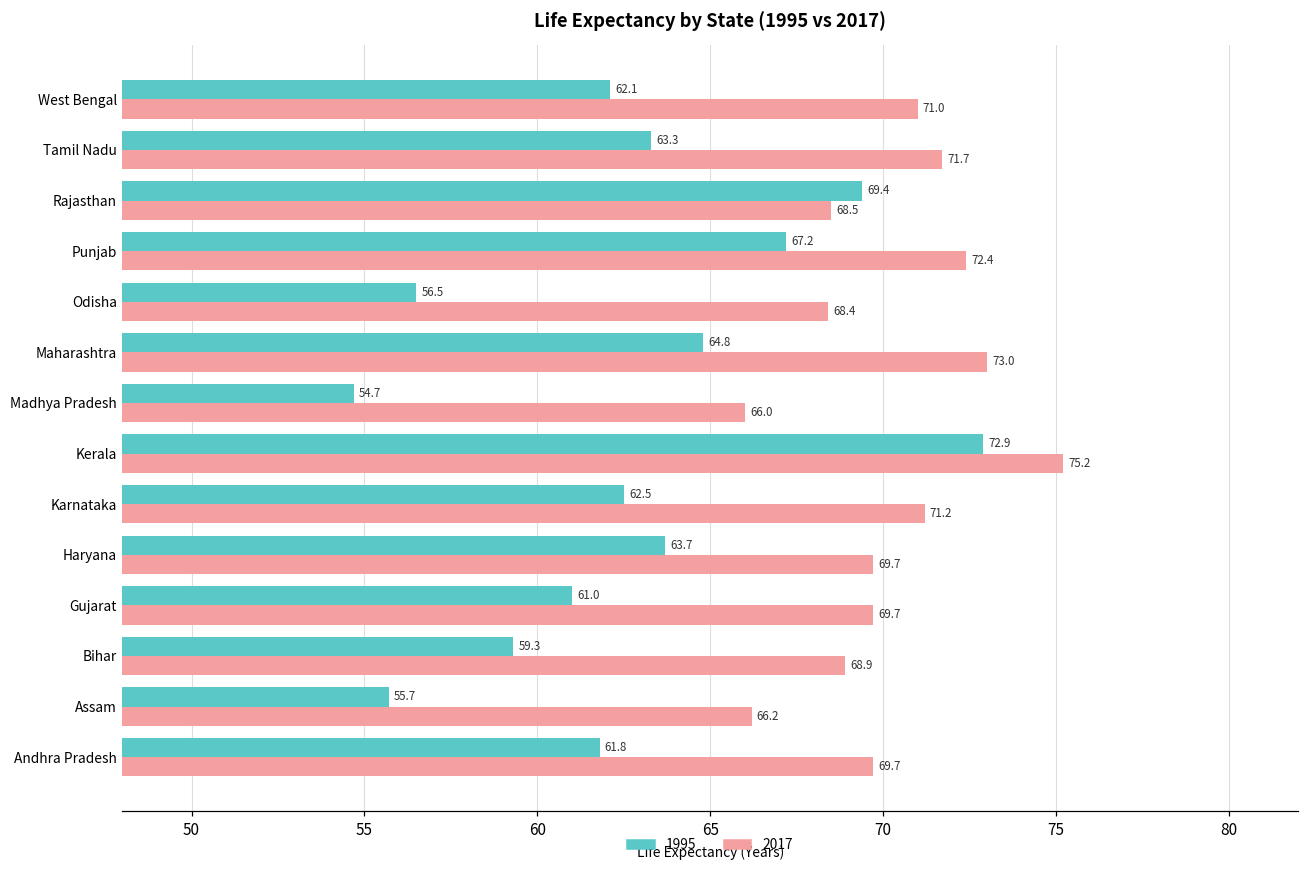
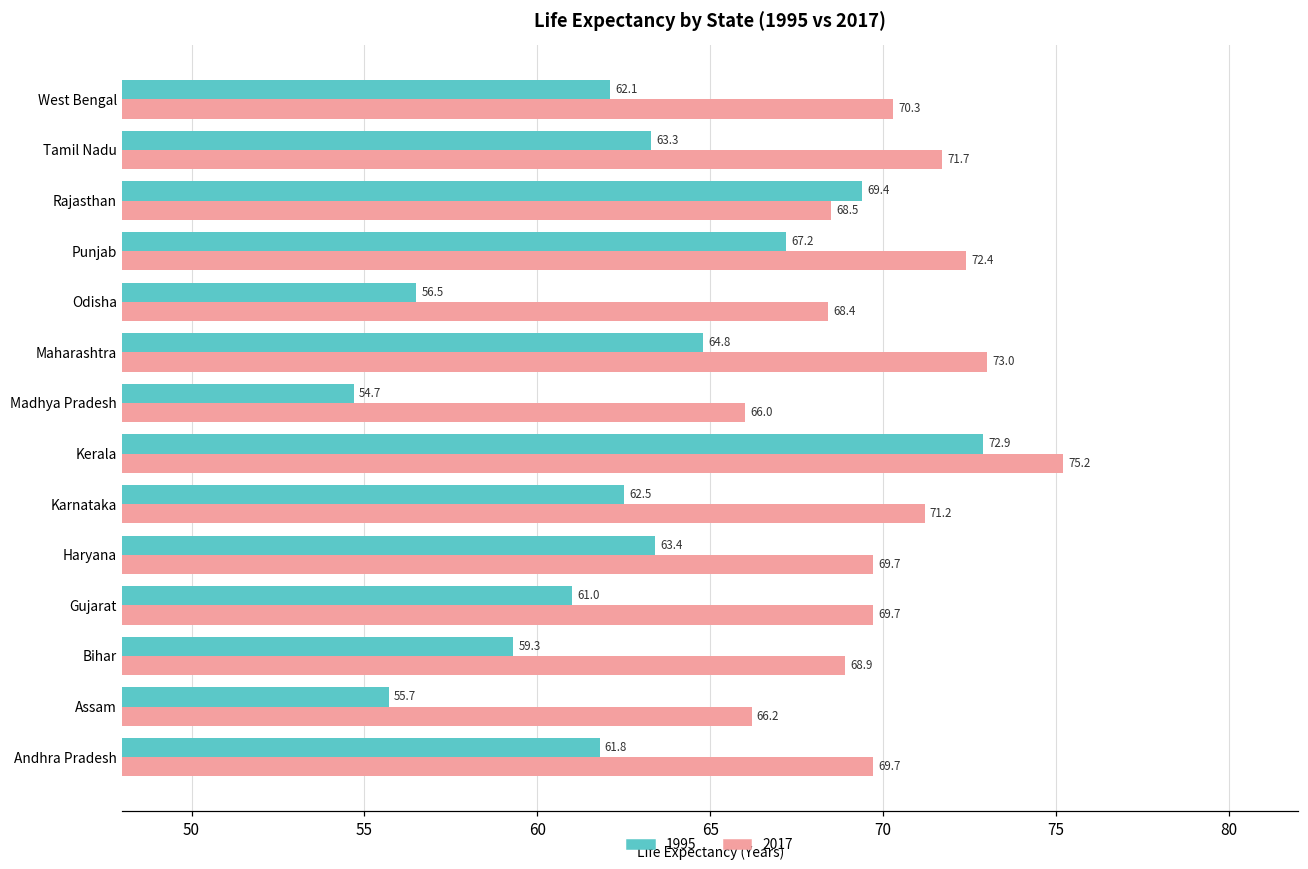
  {
    "1995": {
      "West Bengal": 62.1,
      "Tamil Nadu": 63.3,
      "Rajasthan": 69.4,
      "Punjab": 67.2,
      "Odisha": 56.5,
      "Maharashtra": 64.8,
      "Madhya Pradesh": 54.7,
      "Kerala": 72.9,
      "Karnataka": 62.5,
-     "Haryana": 63.7,
+     "Haryana": 63.4,
      "Gujarat": 61.0,
      "Bihar": 59.3,
      "Assam": 55.7,
      "Andhra Pradesh": 61.8
    },
    "2017": {
-     "West Bengal": 71.0,
+     "West Bengal": 70.3,
      "Tamil Nadu": 71.7,
      "Rajasthan": 68.5,
      "Punjab": 72.4,
      "Odisha": 68.4,
      "Maharashtra": 73.0,
      "Madhya Pradesh": 66.0,
      "Kerala": 75.2,
      "Karnataka": 71.2,
      "Haryana": 69.7,
      "Gujarat": 69.7,
      "Bihar": 68.9,
      "Assam": 66.2,
      "Andhra Pradesh": 69.7
    }
  }
